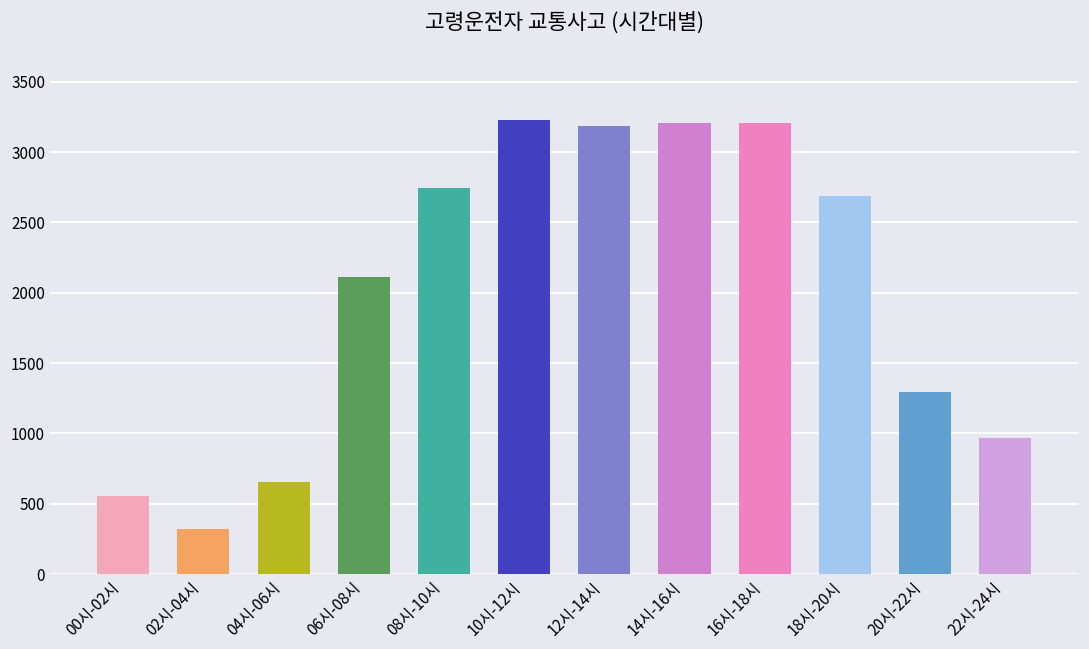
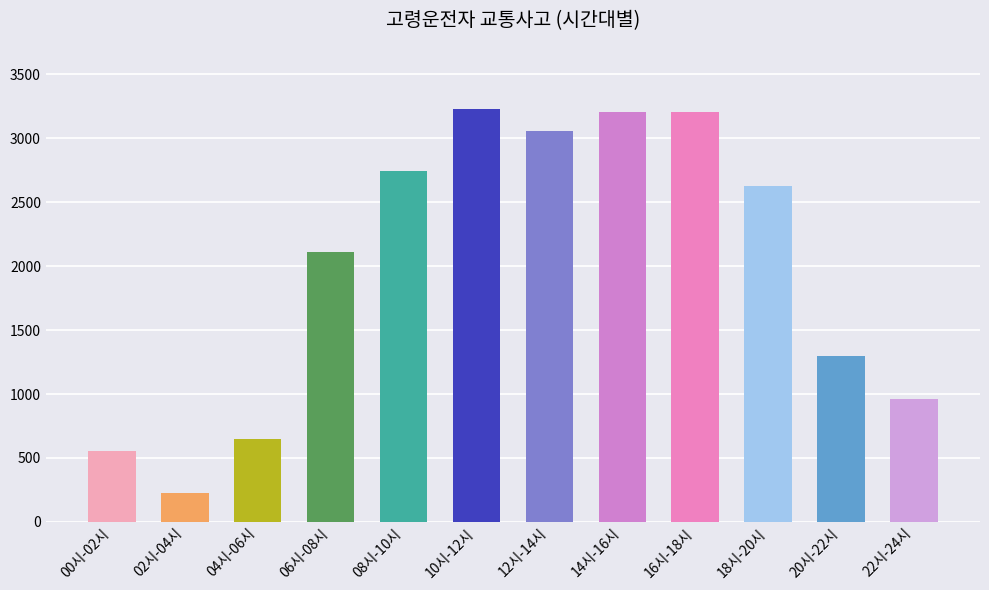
  {
    "00시-02시": 560,
-   "02시-04시": 320,
+   "02시-04시": 230,
    "04시-06시": 650,
    "06시-08시": 2110,
    "08시-10시": 2740,
    "10시-12시": 3230,
-   "12시-14시": 3180,
+   "12시-14시": 3060,
    "14시-16시": 3200,
    "16시-18시": 3210,
-   "18시-20시": 2690,
+   "18시-20시": 2620,
    "20시-22시": 1300,
    "22시-24시": 960
  }
